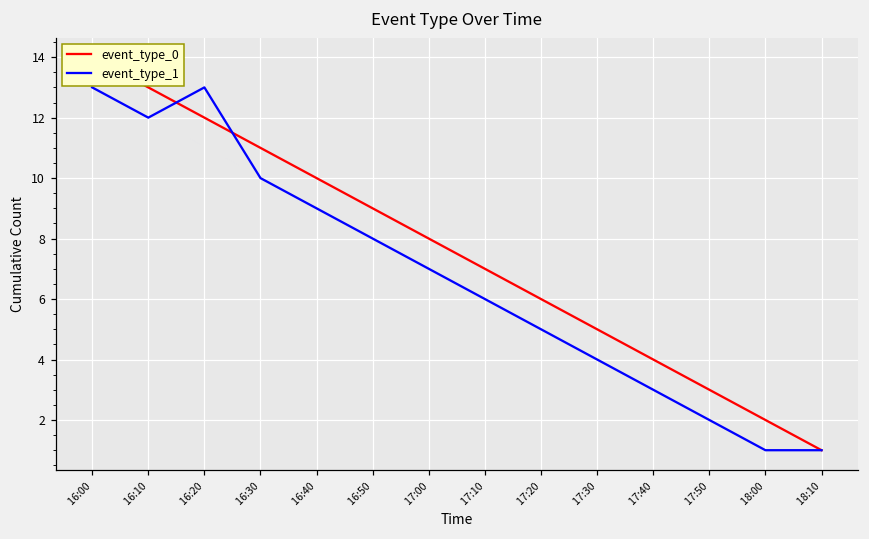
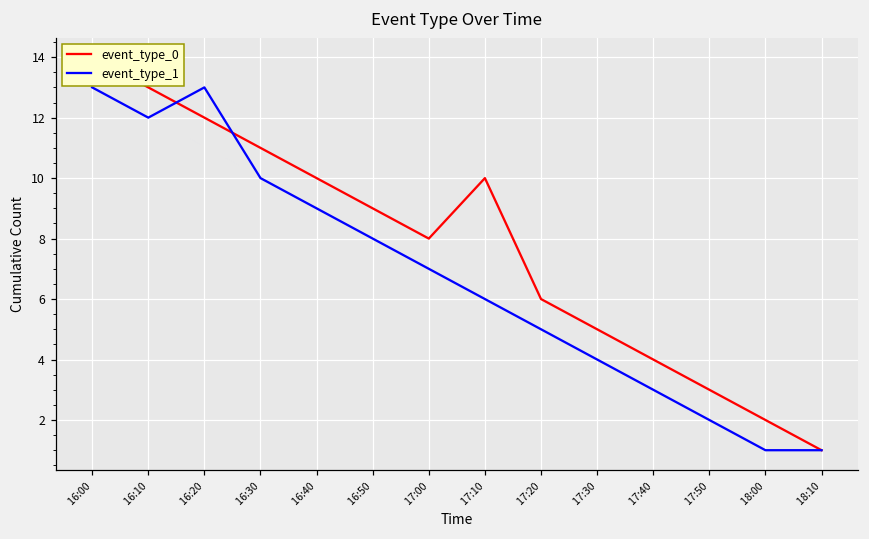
  {
    "event_type_0": {
      "16:10": 13,
      "16:20": 12,
      "16:30": 11,
      "16:40": 10,
      "16:50": 9,
      "17:00": 8,
-     "17:10": 7,
+     "17:10": 10,
      "17:20": 6,
      "17:30": 5,
      "17:40": 4,
      "17:50": 3,
      "18:00": 2
    },
    "event_type_1": {
      "16:00": 13,
      "16:10": 12,
      "16:20": 13,
      "16:30": 10,
      "16:40": 9,
      "16:50": 8,
      "17:00": 7,
      "17:10": 6,
      "17:20": 5,
      "17:30": 4,
      "17:40": 3,
      "17:50": 2,
      "18:00": 1
    }
  }
